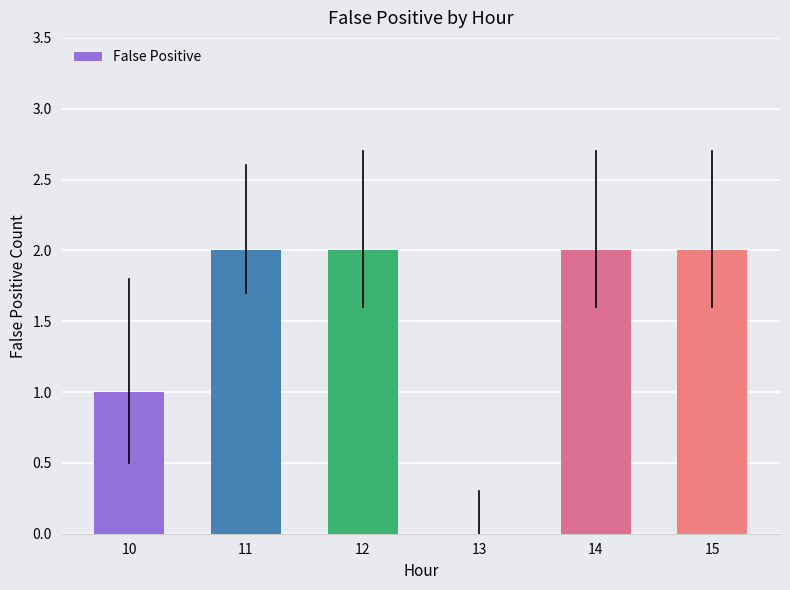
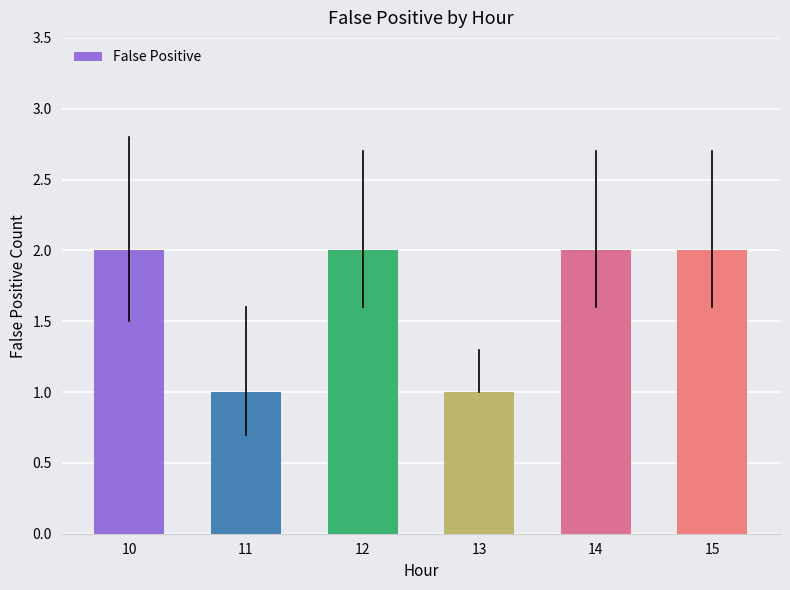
  {
    "False Positive": {
-     "10": 1,
-     "11": 2,
+     "10": 2,
+     "11": 1,
      "12": 2,
-     "13": 0,
+     "13": 1,
      "14": 2,
      "15": 2
    }
  }
